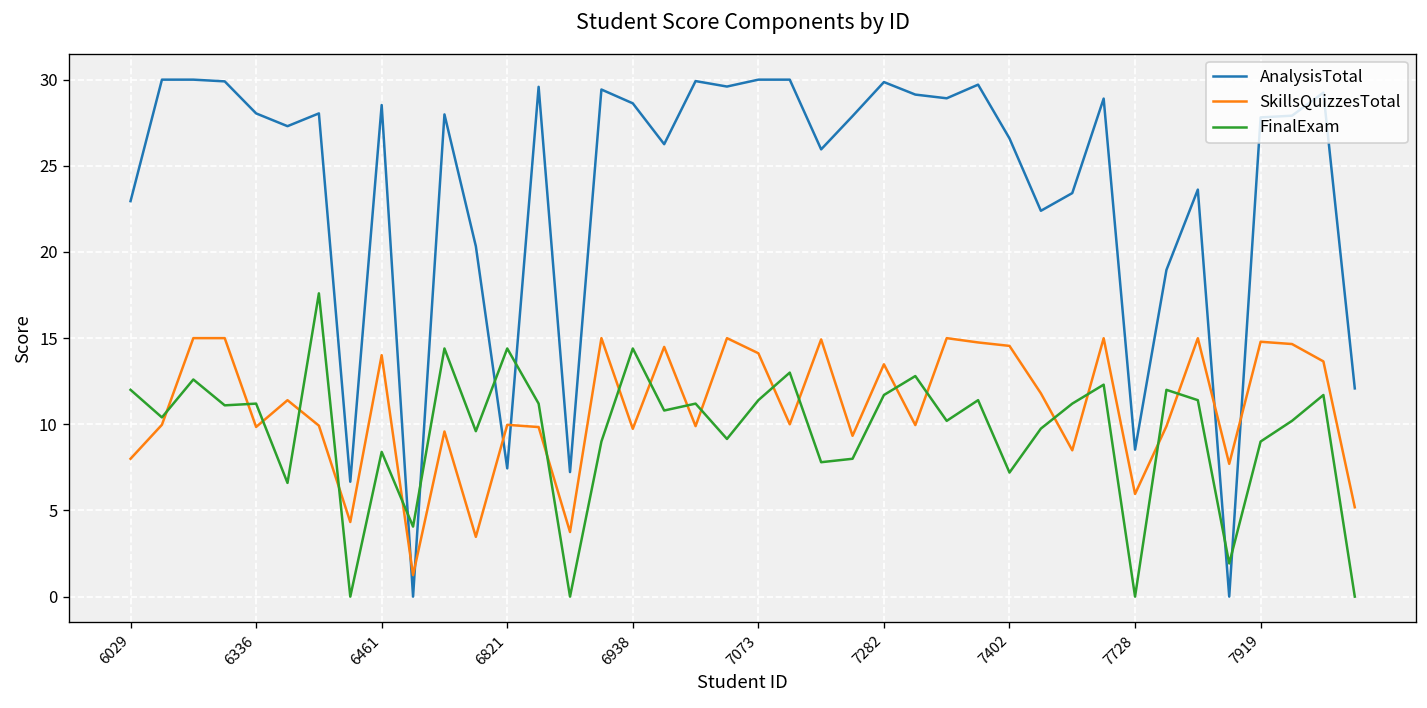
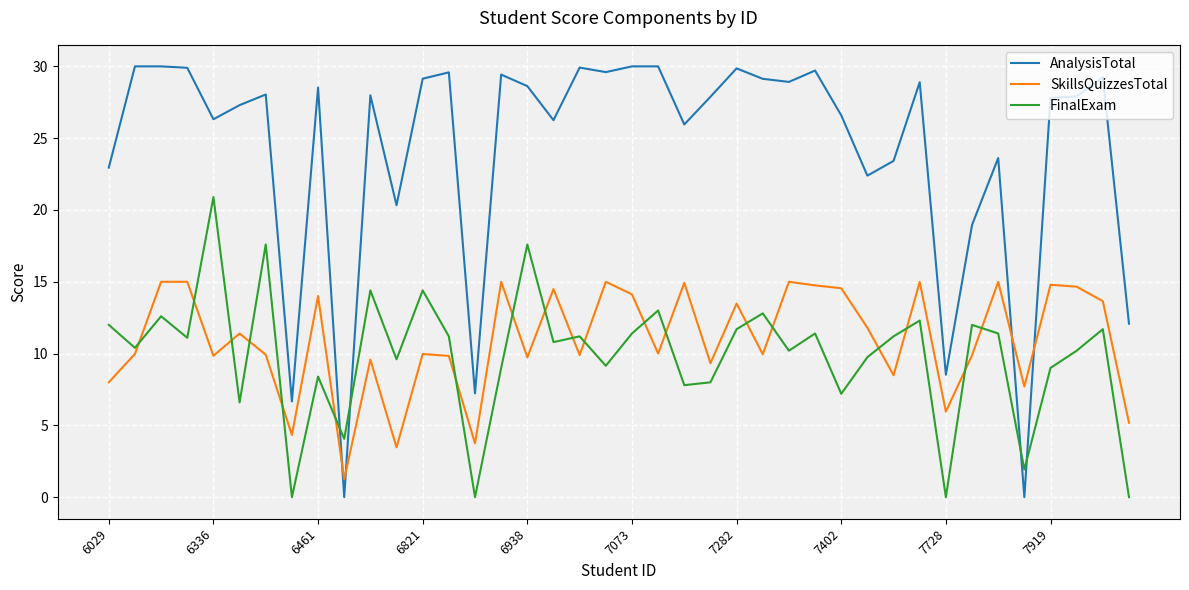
  {
    "AnalysisTotal": {
      "6029": 22.9,
-     "6336": 28.0,
+     "6336": 26.3,
      "6461": 28.5,
-     "6821": 7.4,
+     "6821": 29.1,
      "6938": 28.6,
      "7073": 30.0,
      "7282": 29.9,
      "7402": 26.6,
      "7728": 8.5
    },
    "SkillsQuizzesTotal": {
      "6029": 8.0,
      "6336": 9.8,
      "6461": 14.0,
      "6821": 10.0,
      "6938": 9.7,
      "7073": 14.1,
      "7282": 13.5,
      "7402": 14.6,
      "7728": 6.0,
      "7919": 14.8
    },
    "FinalExam": {
      "6029": 12.0,
-     "6336": 11.2,
+     "6336": 20.9,
      "6461": 8.4,
      "6821": 14.4,
-     "6938": 14.4,
+     "6938": 17.6,
      "7073": 11.4,
      "7282": 11.7,
      "7402": 7.2,
      "7728": 0.0,
      "7919": 9.0
    }
  }
